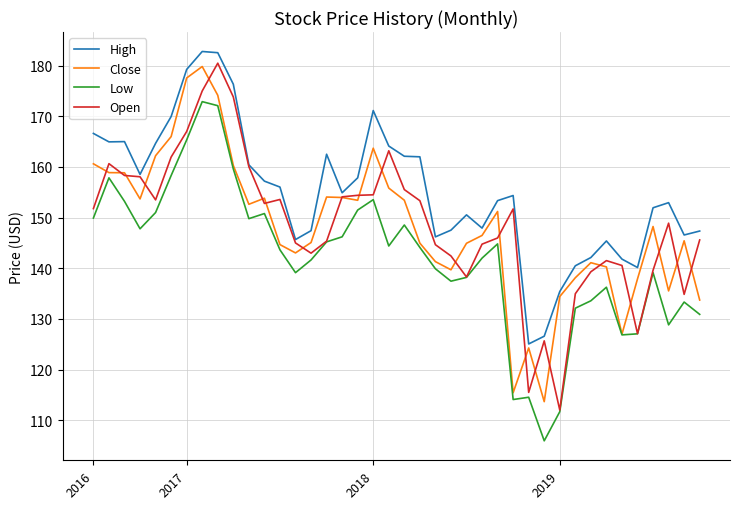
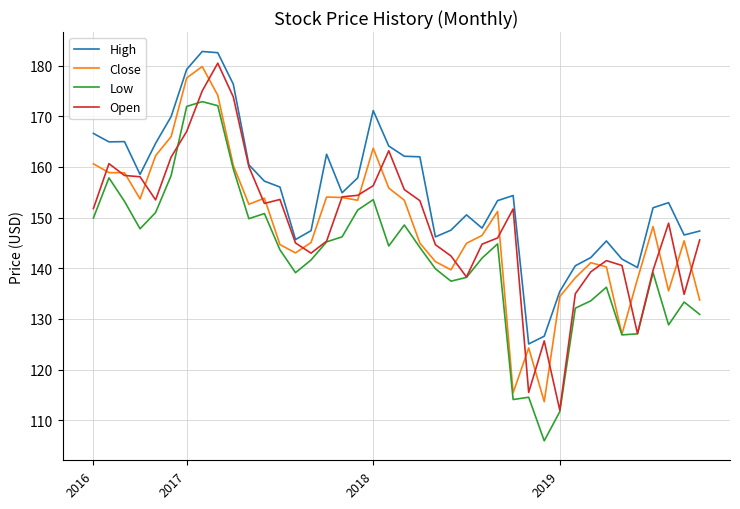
  {
    "High": {
      "2016": 167,
      "2017": 179,
      "2018": 171,
      "2019": 135
    },
    "Close": {
      "2016": 161,
      "2017": 178,
      "2018": 164,
      "2019": 134
    },
    "Low": {
      "2016": 150,
-     "2017": 165,
+     "2017": 172,
      "2018": 154
    },
    "Open": {
      "2016": 152,
      "2017": 167,
-     "2018": 155
+     "2018": 156
    }
  }
